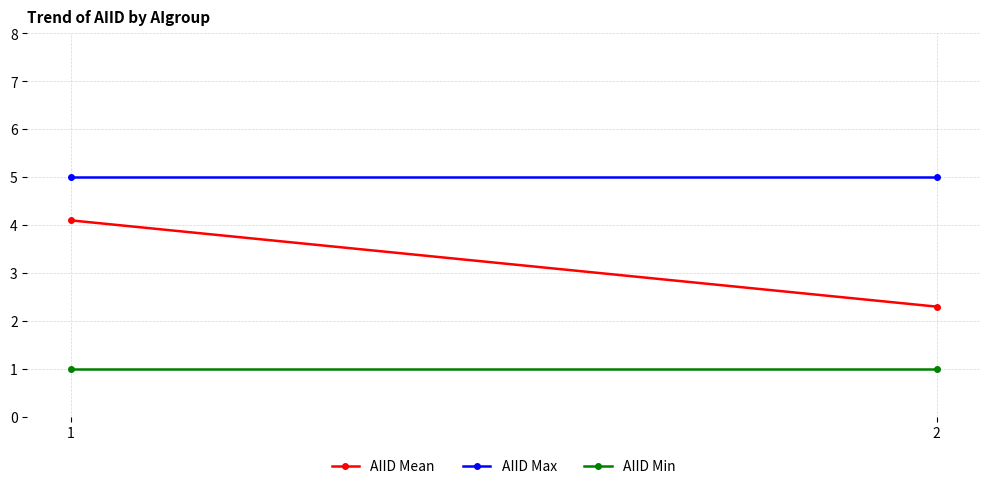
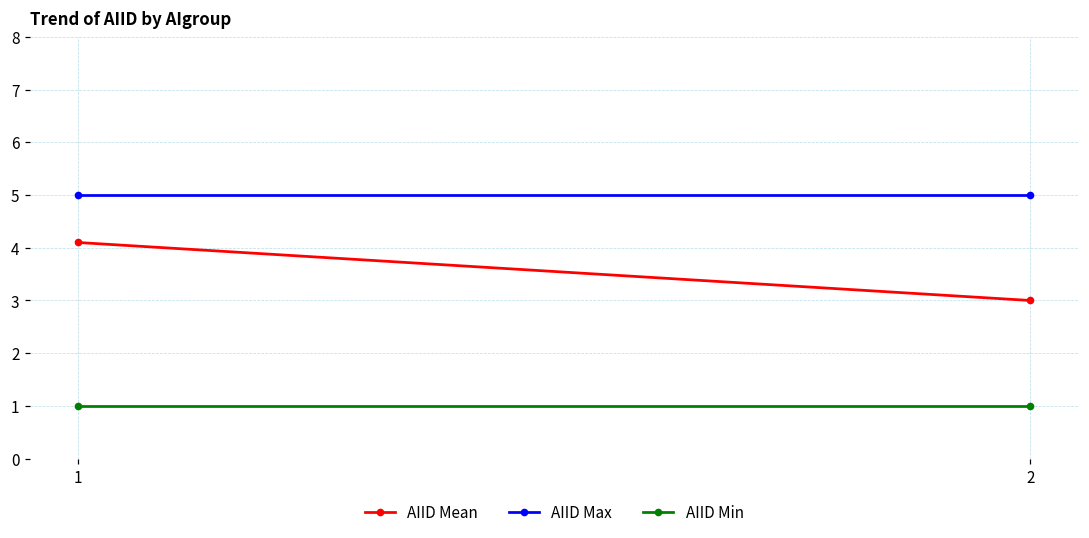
  {
    "AIID Mean": {
      "1": 4.1,
-     "2": 2.3
+     "2": 3.0
    },
    "AIID Max": {
      "1": 5.0,
      "2": 5.0
    },
    "AIID Min": {
      "1": 1.0,
      "2": 1.0
    }
  }
